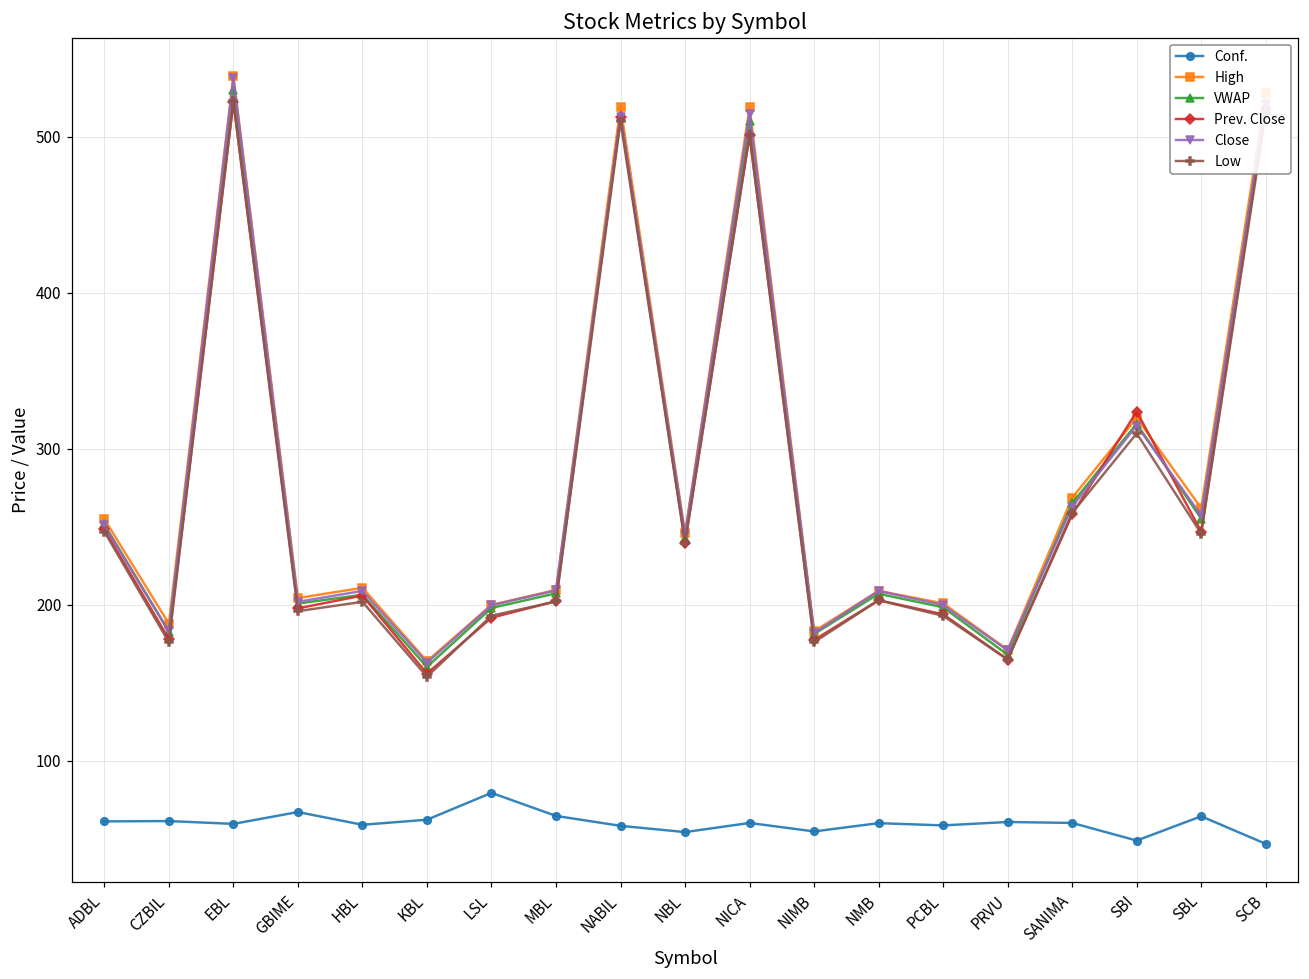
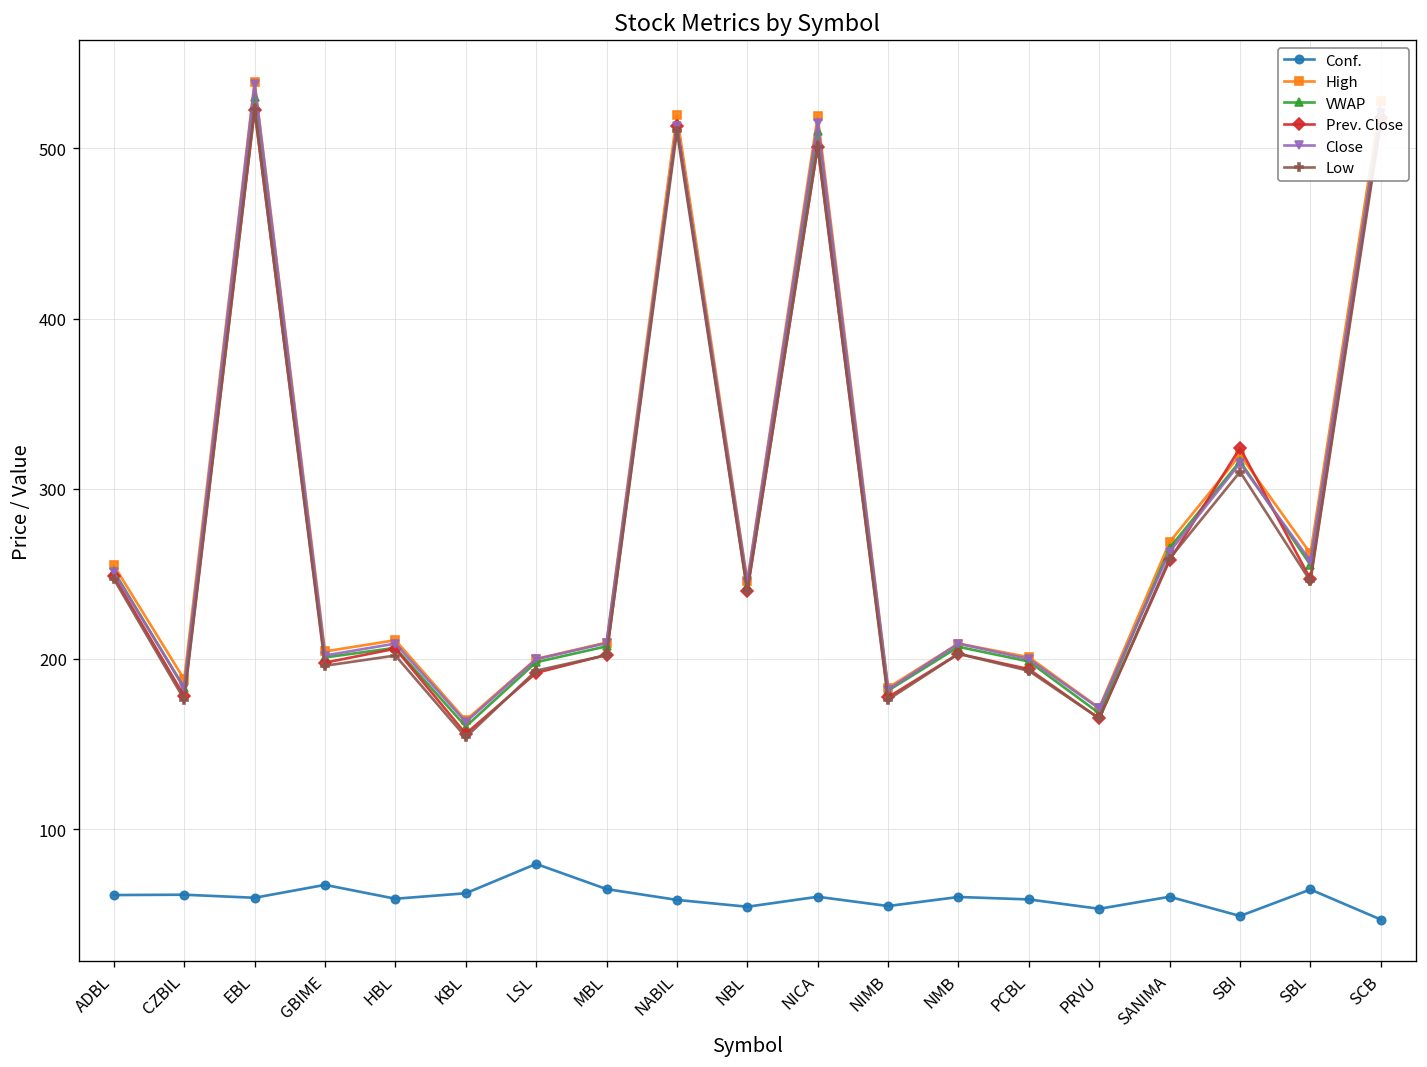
  {
    "Conf.": {
      "ADBL": 61,
      "CZBIL": 61,
      "EBL": 60,
      "GBIME": 67,
      "HBL": 59,
      "KBL": 62,
      "LSL": 80,
      "MBL": 65,
      "NABIL": 58,
      "NBL": 54,
      "NICA": 60,
      "NIMB": 55,
      "NMB": 60,
      "PCBL": 59,
-     "PRVU": 61,
+     "PRVU": 53,
      "SANIMA": 60,
      "SBI": 49,
      "SBL": 65,
      "SCB": 47
    },
    "High": {
      "ADBL": 255,
      "CZBIL": 188,
      "GBIME": 204,
      "HBL": 211,
      "NABIL": 520,
      "NICA": 519,
      "SANIMA": 269,
      "SBI": 320,
      "SBL": 262
    },
    "VWAP": {
      "EBL": 530,
      "KBL": 160,
      "MBL": 207,
      "NBL": 243,
      "NICA": 510,
      "NMB": 207,
      "PRVU": 168,
      "SANIMA": 265,
      "SBL": 255
    },
    "Prev. Close": {
      "CZBIL": 178,
      "KBL": 156,
      "SBI": 324
    },
    "Close": {
      "HBL": 209,
      "NICA": 515,
      "SANIMA": 263,
      "SBL": 258
    },
    "Low": {
      "CZBIL": 176,
      "HBL": 202,
      "KBL": 154,
      "NABIL": 510,
      "SBI": 310
    }
  }
